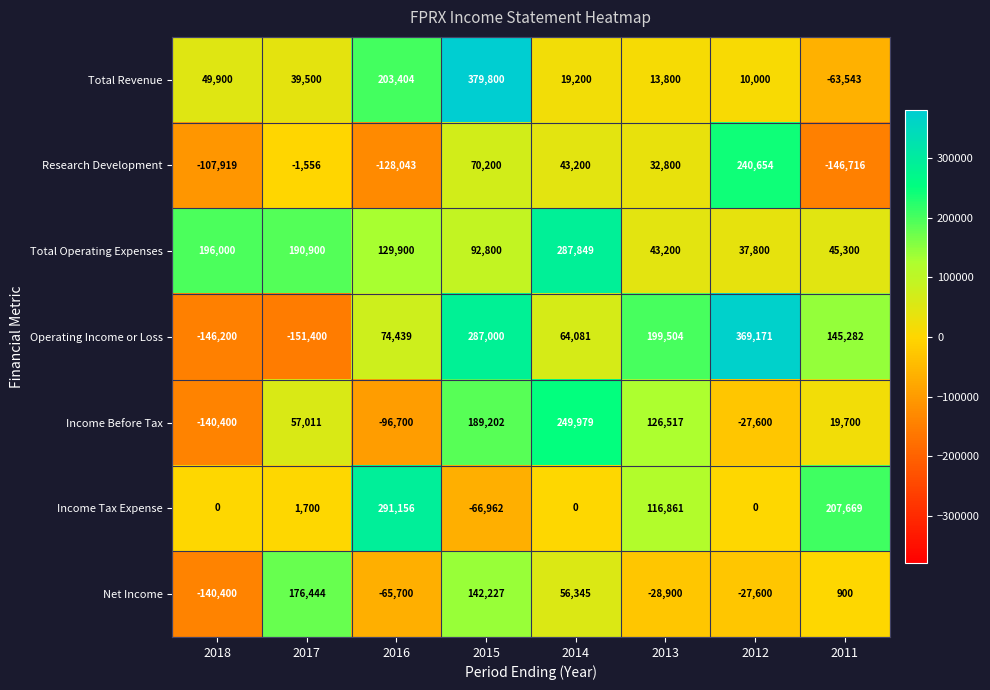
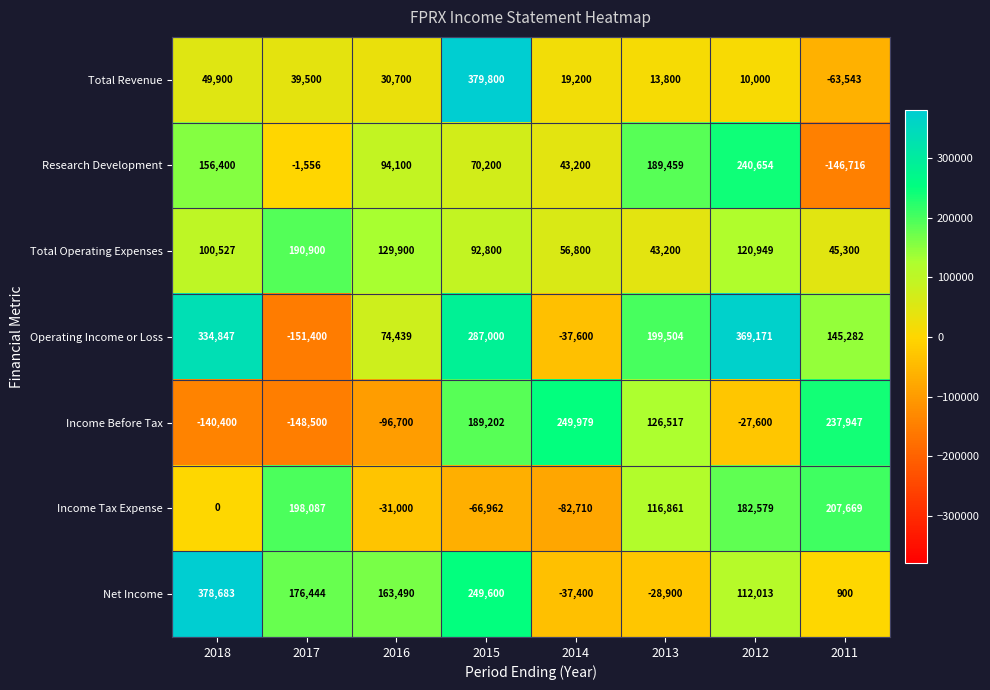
  {
    "Total Revenue": {
      "2018": "49,900",
      "2017": "39,500",
-     "2016": "203,404",
+     "2016": "30,700",
      "2015": "379,800",
      "2014": "19,200",
      "2013": "13,800",
      "2012": "10,000",
      "2011": "-63,543"
    },
    "Research Development": {
-     "2018": "-107,919",
+     "2018": "156,400",
      "2017": "-1,556",
-     "2016": "-128,043",
+     "2016": "94,100",
      "2015": "70,200",
      "2014": "43,200",
-     "2013": "32,800",
+     "2013": "189,459",
      "2012": "240,654",
      "2011": "-146,716"
    },
    "Total Operating Expenses": {
-     "2018": "196,000",
+     "2018": "100,527",
      "2017": "190,900",
      "2016": "129,900",
      "2015": "92,800",
-     "2014": "287,849",
+     "2014": "56,800",
      "2013": "43,200",
-     "2012": "37,800",
+     "2012": "120,949",
      "2011": "45,300"
    },
    "Operating Income or Loss": {
-     "2018": "-146,200",
+     "2018": "334,847",
      "2017": "-151,400",
      "2016": "74,439",
      "2015": "287,000",
-     "2014": "64,081",
+     "2014": "-37,600",
      "2013": "199,504",
      "2012": "369,171",
      "2011": "145,282"
    },
    "Income Before Tax": {
      "2018": "-140,400",
-     "2017": "57,011",
+     "2017": "-148,500",
      "2016": "-96,700",
      "2015": "189,202",
      "2014": "249,979",
      "2013": "126,517",
      "2012": "-27,600",
-     "2011": "19,700"
+     "2011": "237,947"
    },
    "Income Tax Expense": {
      "2018": "0",
-     "2017": "1,700",
-     "2016": "291,156",
+     "2017": "198,087",
+     "2016": "-31,000",
      "2015": "-66,962",
-     "2014": "0",
+     "2014": "-82,710",
      "2013": "116,861",
-     "2012": "0",
+     "2012": "182,579",
      "2011": "207,669"
    },
    "Net Income": {
-     "2018": "-140,400",
+     "2018": "378,683",
      "2017": "176,444",
-     "2016": "-65,700",
-     "2015": "142,227",
-     "2014": "56,345",
+     "2016": "163,490",
+     "2015": "249,600",
+     "2014": "-37,400",
      "2013": "-28,900",
-     "2012": "-27,600",
+     "2012": "112,013",
      "2011": "900"
    }
  }
